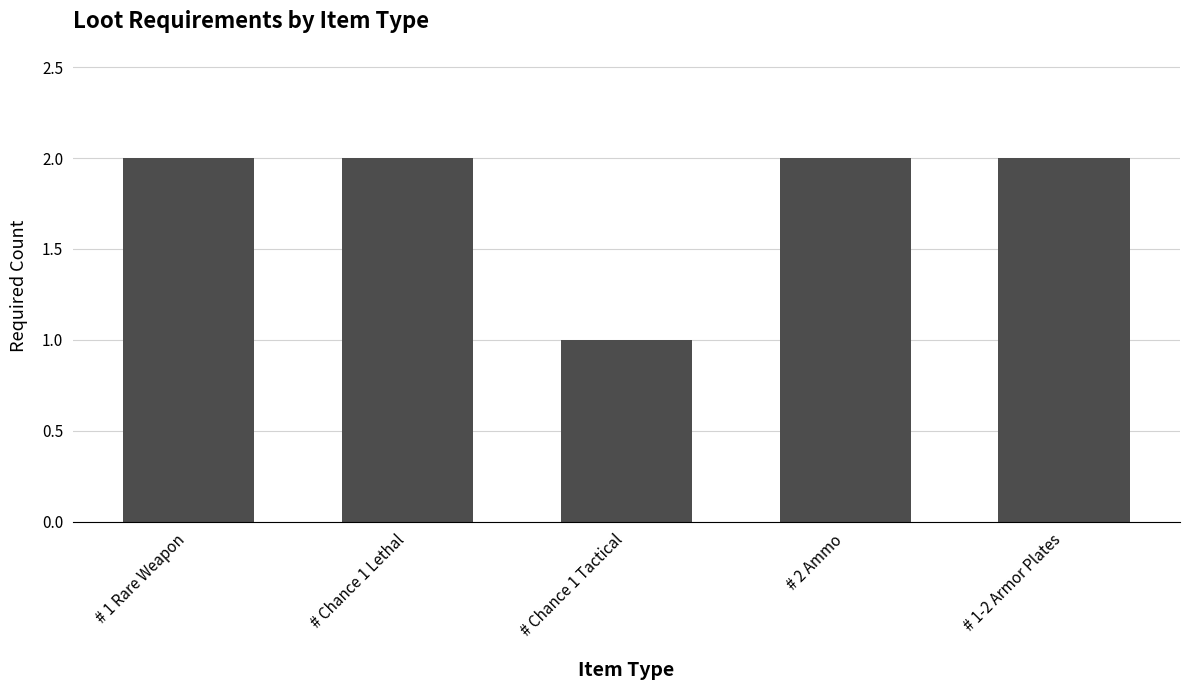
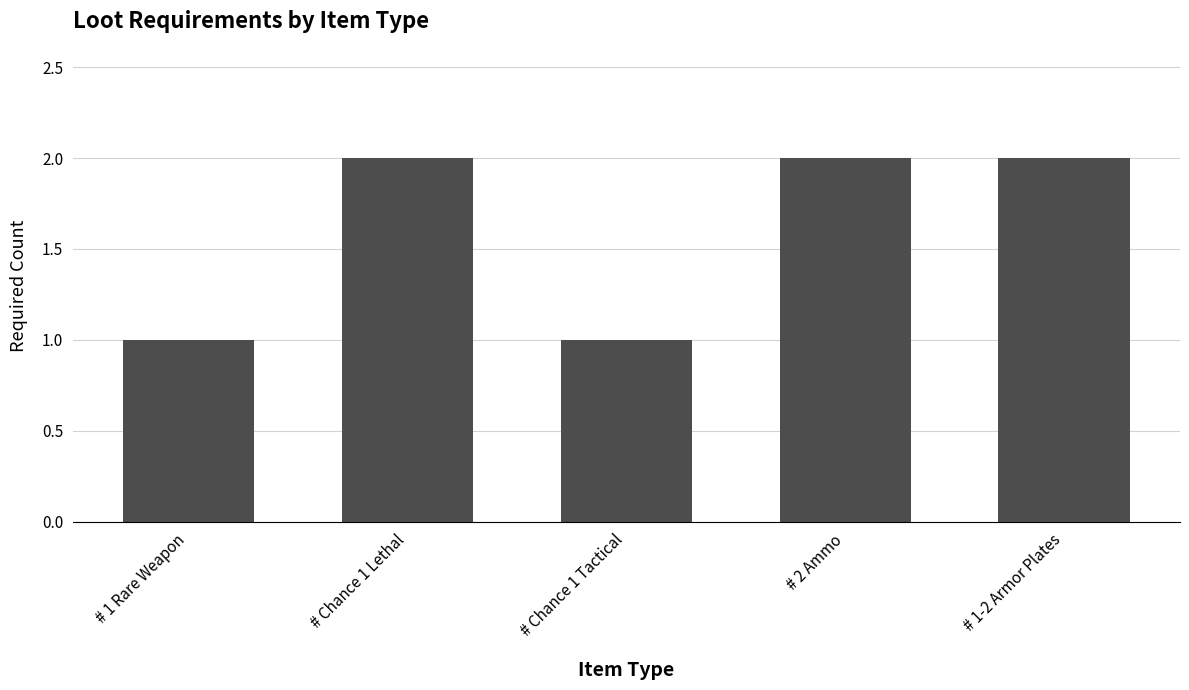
  {
-   "# 1 Rare Weapon": 2,
+   "# 1 Rare Weapon": 1,
    "# Chance 1 Lethal": 2,
    "# Chance 1 Tactical": 1,
    "# 2 Ammo": 2,
    "# 1-2 Armor Plates": 2
  }
